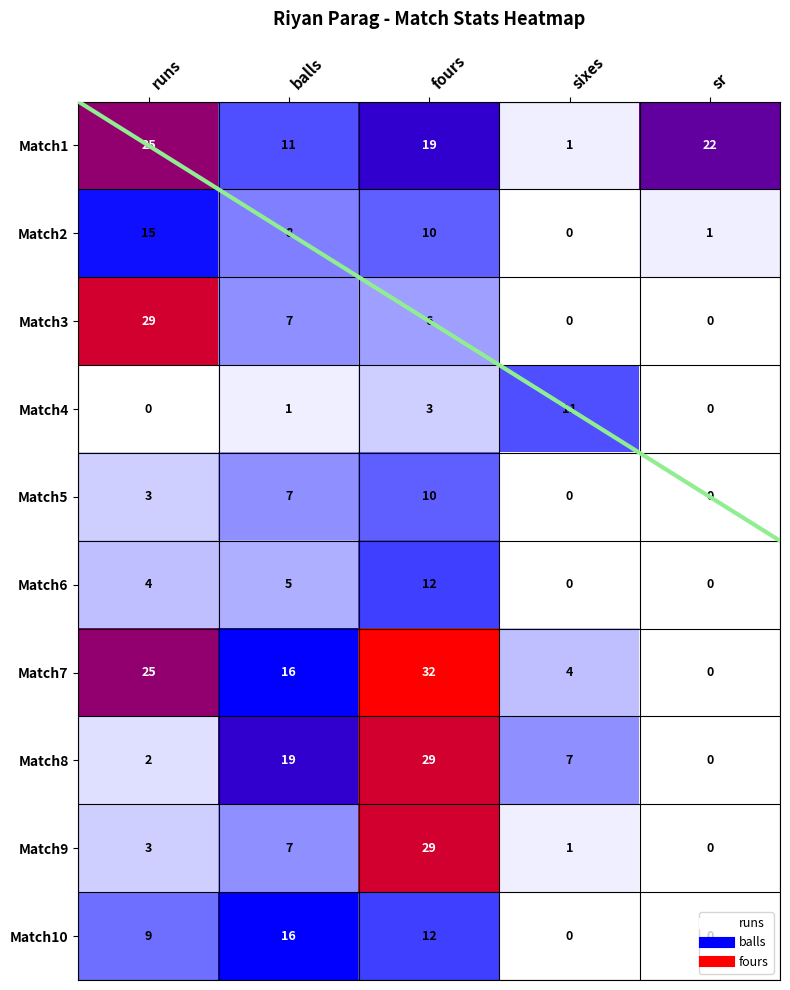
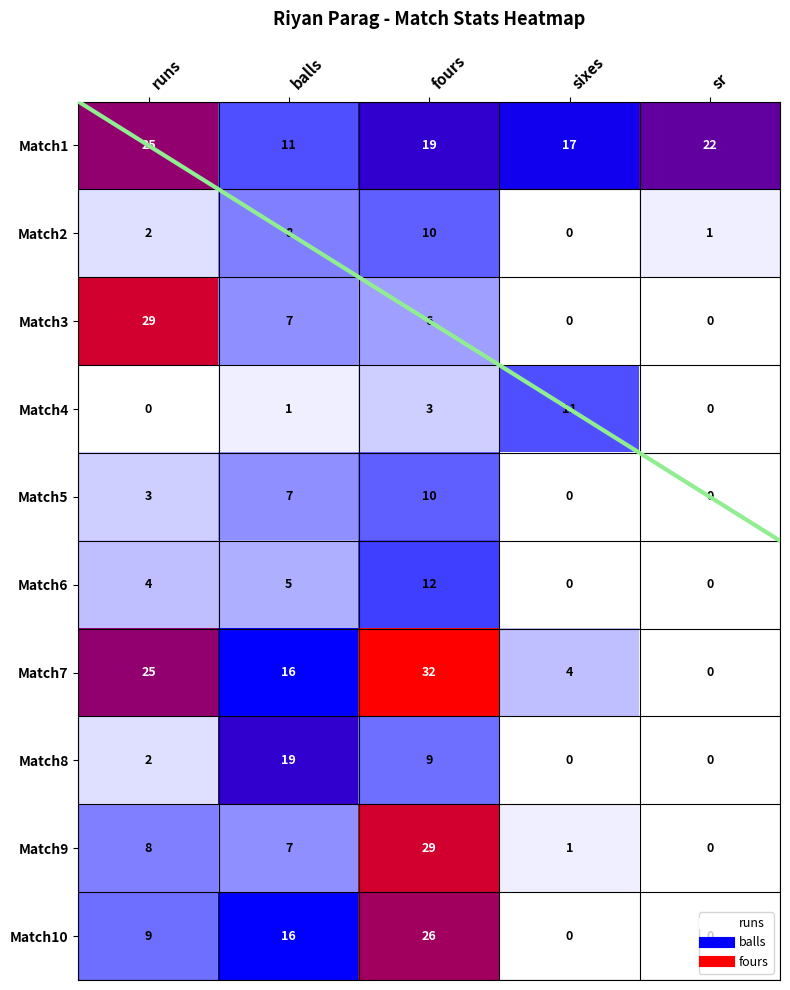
  {
    "Match1": {
      "runs": 25,
      "balls": 11,
      "fours": 19,
-     "sixes": 1,
+     "sixes": 17,
      "sr": 22
    },
    "Match2": {
-     "runs": 15,
+     "runs": 2,
      "balls": 8,
      "fours": 10,
      "sixes": 0,
      "sr": 1
    },
    "Match3": {
      "runs": 29,
      "balls": 7,
      "fours": 6,
      "sixes": 0,
      "sr": 0
    },
    "Match4": {
      "runs": 0,
      "balls": 1,
      "fours": 3,
      "sixes": 11,
      "sr": 0
    },
    "Match5": {
      "runs": 3,
      "balls": 7,
      "fours": 10,
      "sixes": 0,
      "sr": 0
    },
    "Match6": {
      "runs": 4,
      "balls": 5,
      "fours": 12,
      "sixes": 0,
      "sr": 0
    },
    "Match7": {
      "runs": 25,
      "balls": 16,
      "fours": 32,
      "sixes": 4,
      "sr": 0
    },
    "Match8": {
      "runs": 2,
      "balls": 19,
-     "fours": 29,
-     "sixes": 7,
+     "fours": 9,
+     "sixes": 0,
      "sr": 0
    },
    "Match9": {
-     "runs": 3,
+     "runs": 8,
      "balls": 7,
      "fours": 29,
      "sixes": 1,
      "sr": 0
    },
    "Match10": {
      "runs": 9,
      "balls": 16,
-     "fours": 12,
+     "fours": 26,
      "sixes": 0
    }
  }
